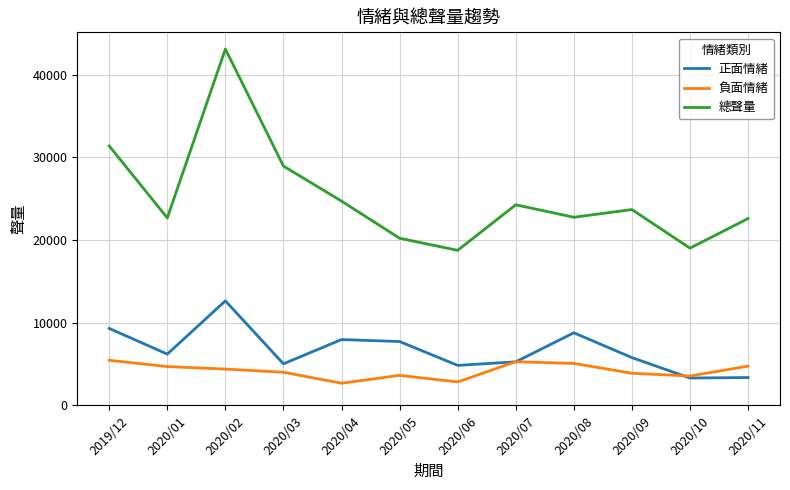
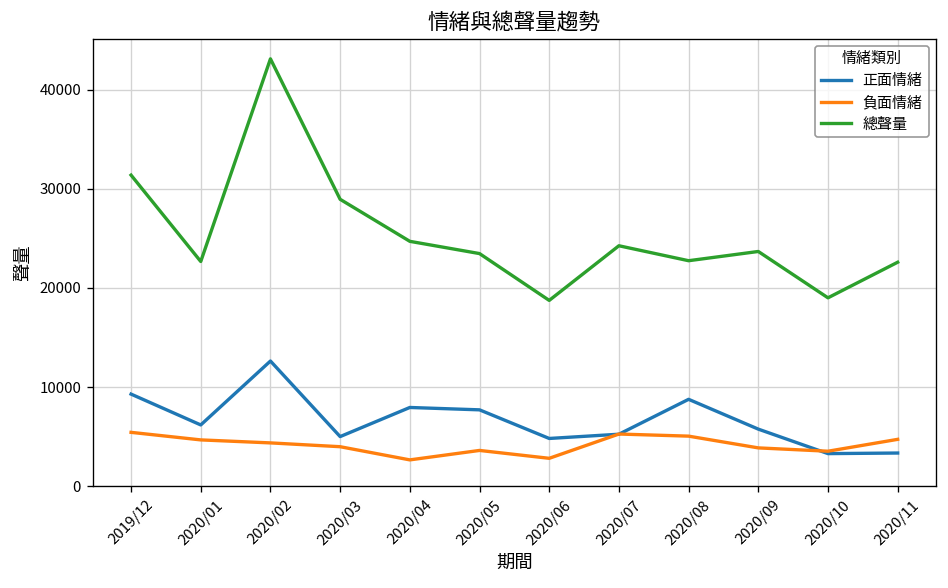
  {
    "正面情緒": {
      "2019/12": 9000,
      "2020/01": 6000,
      "2020/02": 13000,
      "2020/03": 5000,
      "2020/04": 8000,
      "2020/05": 8000,
      "2020/06": 5000,
      "2020/08": 9000,
      "2020/09": 6000,
      "2020/11": 3000
    },
    "負面情緒": {
      "2019/12": 5000,
      "2020/01": 5000,
      "2020/02": 4000,
      "2020/03": 4000,
      "2020/04": 3000,
      "2020/05": 4000,
      "2020/06": 3000,
      "2020/08": 5000,
      "2020/09": 4000,
      "2020/11": 5000
    },
    "總聲量": {
      "2019/12": 31000,
      "2020/01": 23000,
      "2020/02": 43000,
      "2020/03": 29000,
      "2020/04": 25000,
-     "2020/05": 20000,
+     "2020/05": 23000,
      "2020/06": 19000,
      "2020/07": 24000,
      "2020/08": 23000,
      "2020/09": 24000,
      "2020/10": 19000,
      "2020/11": 23000
    }
  }
